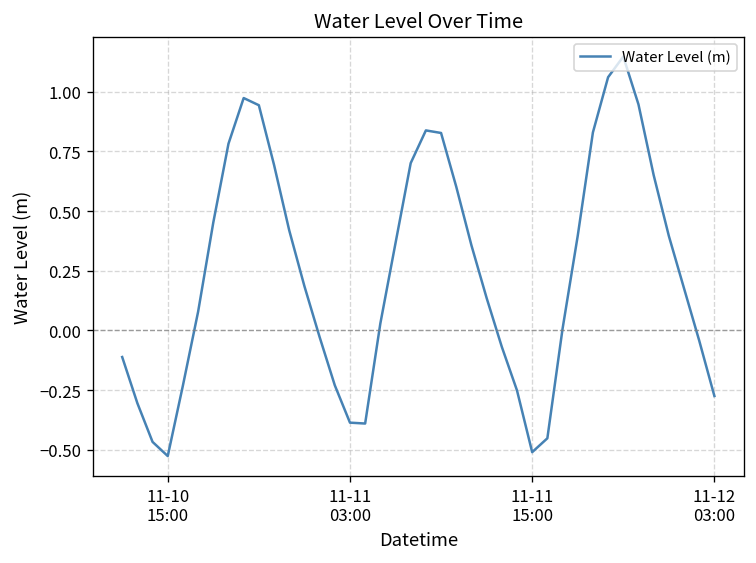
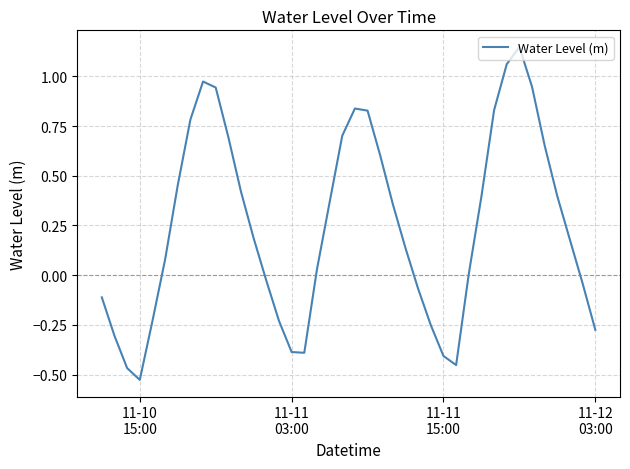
  {
    "11-10 15:00": -0.53,
    "11-11 03:00": -0.39,
-   "11-11 15:00": -0.51,
+   "11-11 15:00": -0.41,
    "11-12 03:00": -0.27
  }
